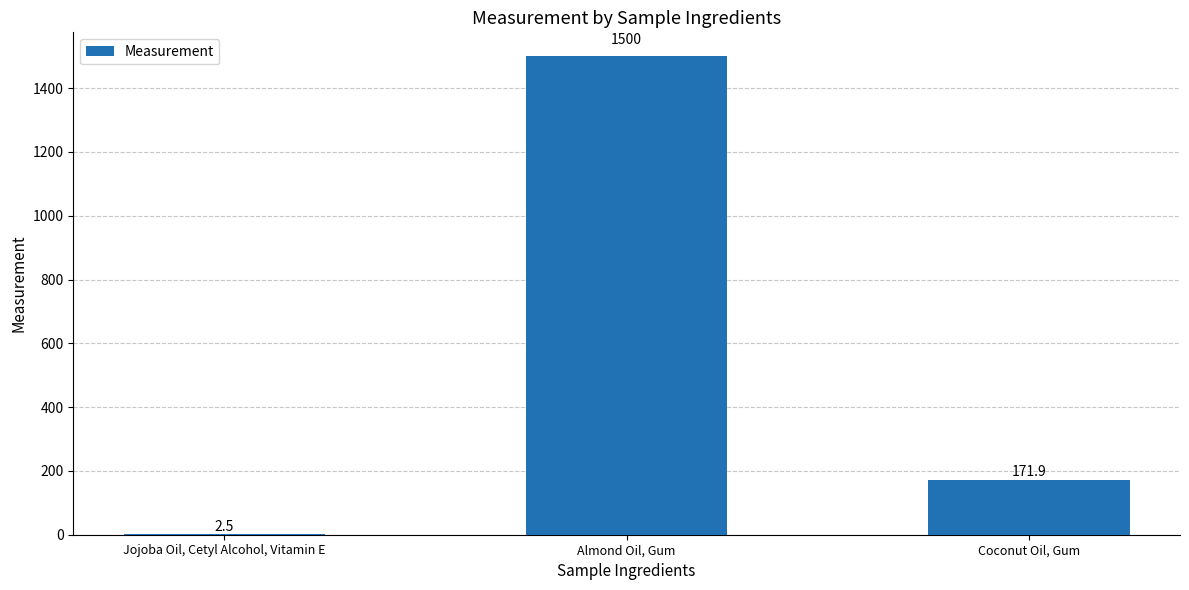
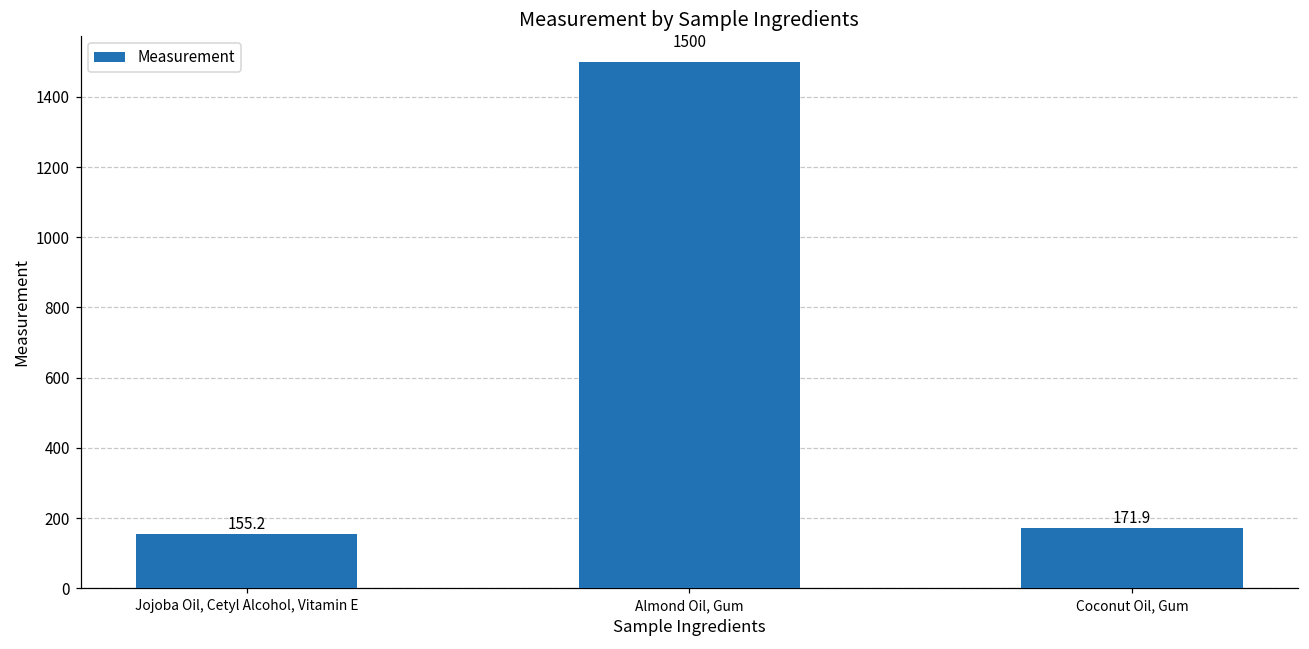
  {
-   "Jojoba Oil, Cetyl Alcohol, Vitamin E": 2.5,
+   "Jojoba Oil, Cetyl Alcohol, Vitamin E": 155.2,
    "Almond Oil, Gum": 1500,
    "Coconut Oil, Gum": 171.9
  }
